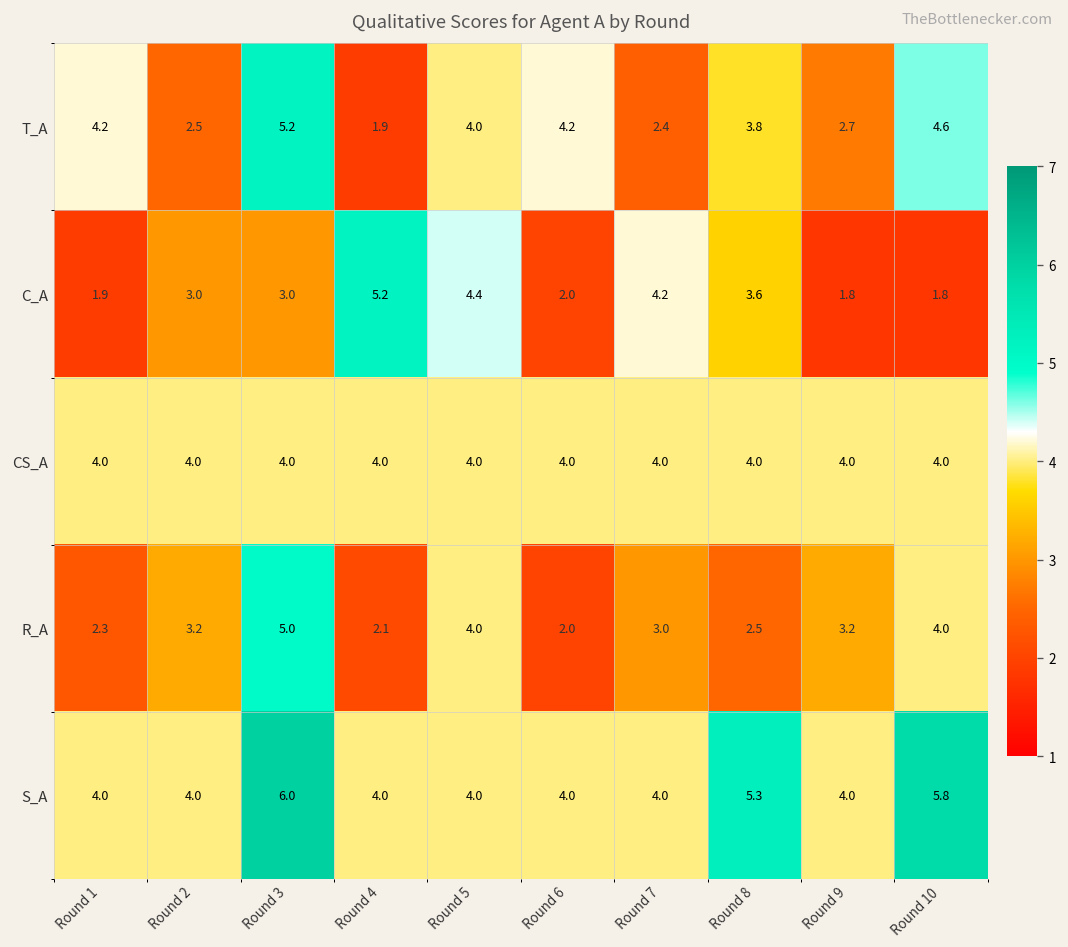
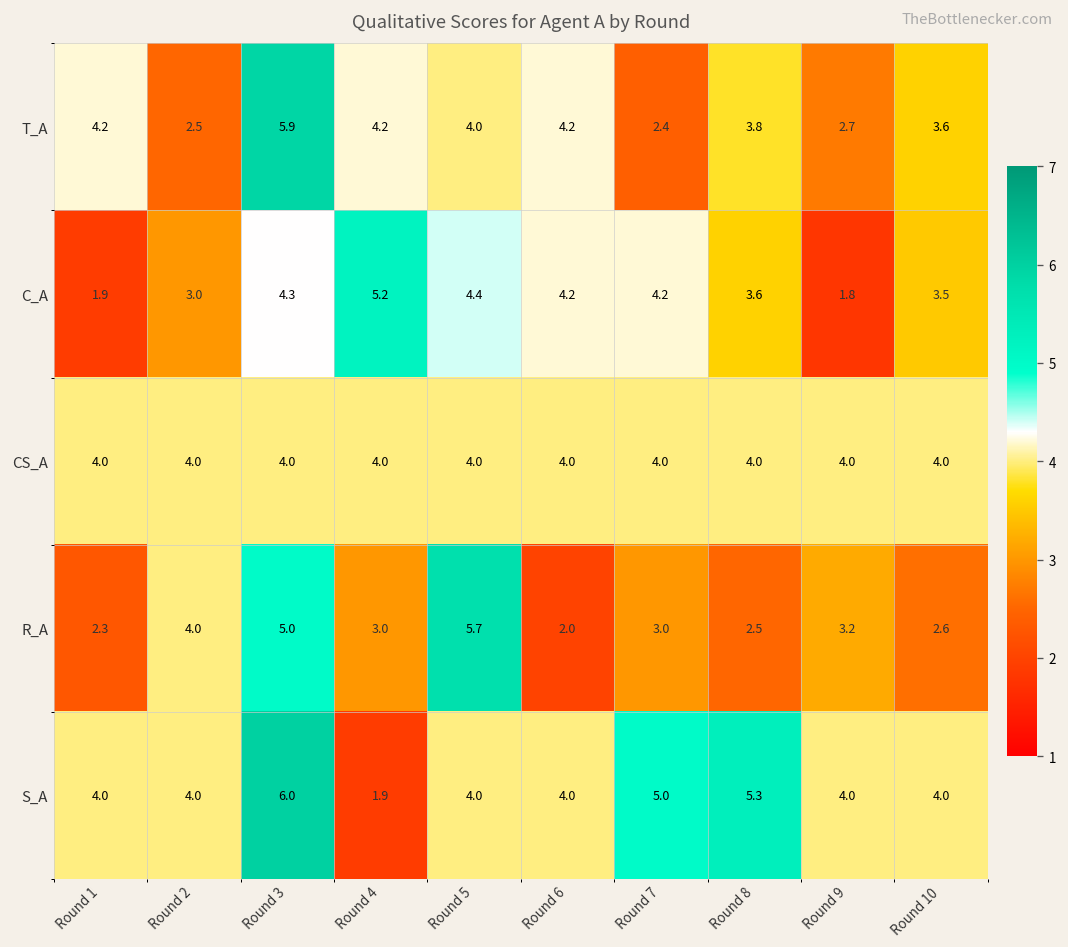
  {
    "T_A": {
      "Round 1": 4.2,
      "Round 2": 2.5,
-     "Round 3": 5.2,
-     "Round 4": 1.9,
+     "Round 3": 5.9,
+     "Round 4": 4.2,
      "Round 5": 4.0,
      "Round 6": 4.2,
      "Round 7": 2.4,
      "Round 8": 3.8,
      "Round 9": 2.7,
-     "Round 10": 4.6
+     "Round 10": 3.6
    },
    "C_A": {
      "Round 1": 1.9,
      "Round 2": 3.0,
-     "Round 3": 3.0,
+     "Round 3": 4.3,
      "Round 4": 5.2,
      "Round 5": 4.4,
-     "Round 6": 2.0,
+     "Round 6": 4.2,
      "Round 7": 4.2,
      "Round 8": 3.6,
      "Round 9": 1.8,
-     "Round 10": 1.8
+     "Round 10": 3.5
    },
    "CS_A": {
      "Round 1": 4.0,
      "Round 2": 4.0,
      "Round 3": 4.0,
      "Round 4": 4.0,
      "Round 5": 4.0,
      "Round 6": 4.0,
      "Round 7": 4.0,
      "Round 8": 4.0,
      "Round 9": 4.0,
      "Round 10": 4.0
    },
    "R_A": {
      "Round 1": 2.3,
-     "Round 2": 3.2,
+     "Round 2": 4.0,
      "Round 3": 5.0,
-     "Round 4": 2.1,
-     "Round 5": 4.0,
+     "Round 4": 3.0,
+     "Round 5": 5.7,
      "Round 6": 2.0,
      "Round 7": 3.0,
      "Round 8": 2.5,
      "Round 9": 3.2,
-     "Round 10": 4.0
+     "Round 10": 2.6
    },
    "S_A": {
      "Round 1": 4.0,
      "Round 2": 4.0,
      "Round 3": 6.0,
-     "Round 4": 4.0,
+     "Round 4": 1.9,
      "Round 5": 4.0,
      "Round 6": 4.0,
-     "Round 7": 4.0,
+     "Round 7": 5.0,
      "Round 8": 5.3,
      "Round 9": 4.0,
-     "Round 10": 5.8
+     "Round 10": 4.0
    }
  }
